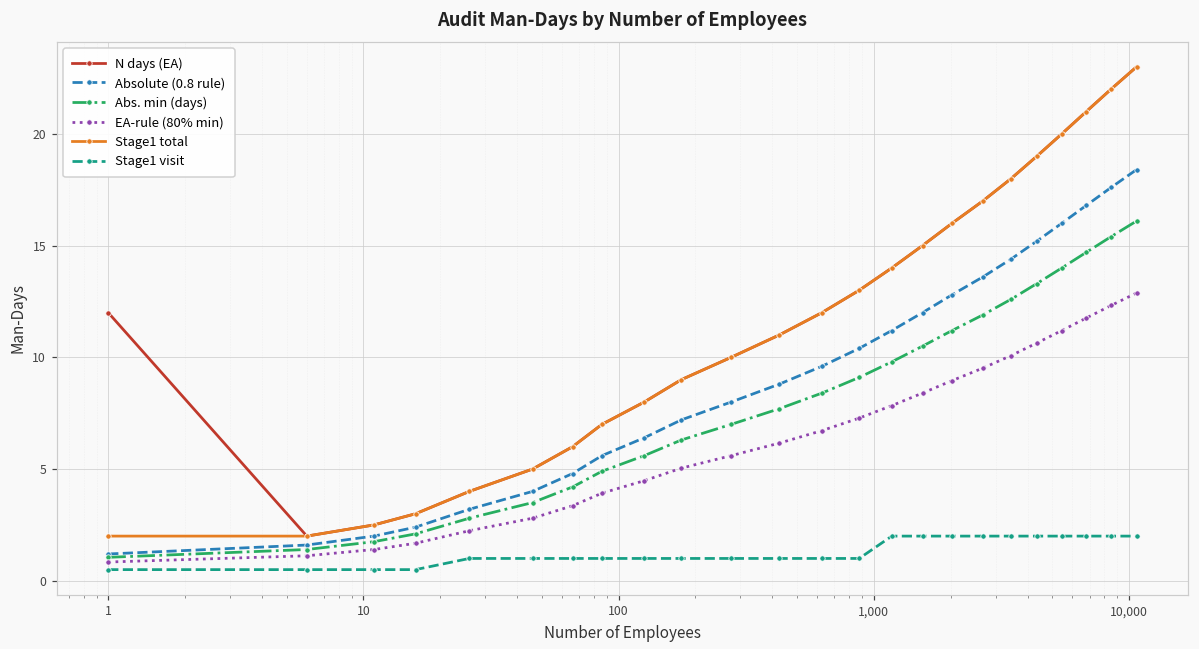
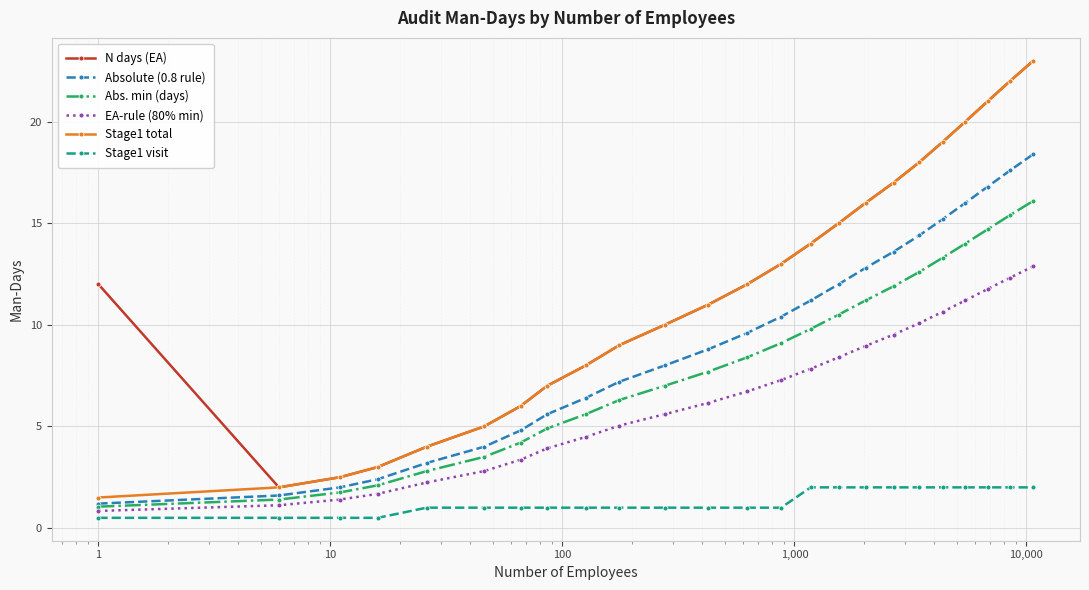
  {
    "N days (EA)": {
      "1": 12.0
    },
    "Absolute (0.8 rule)": {
      "1": 1.2
    },
    "EA-rule (80% min)": {
      "1": 0.8
    },
    "Stage1 total": {
-     "1": 2.0
+     "1": 1.5
    }
  }
